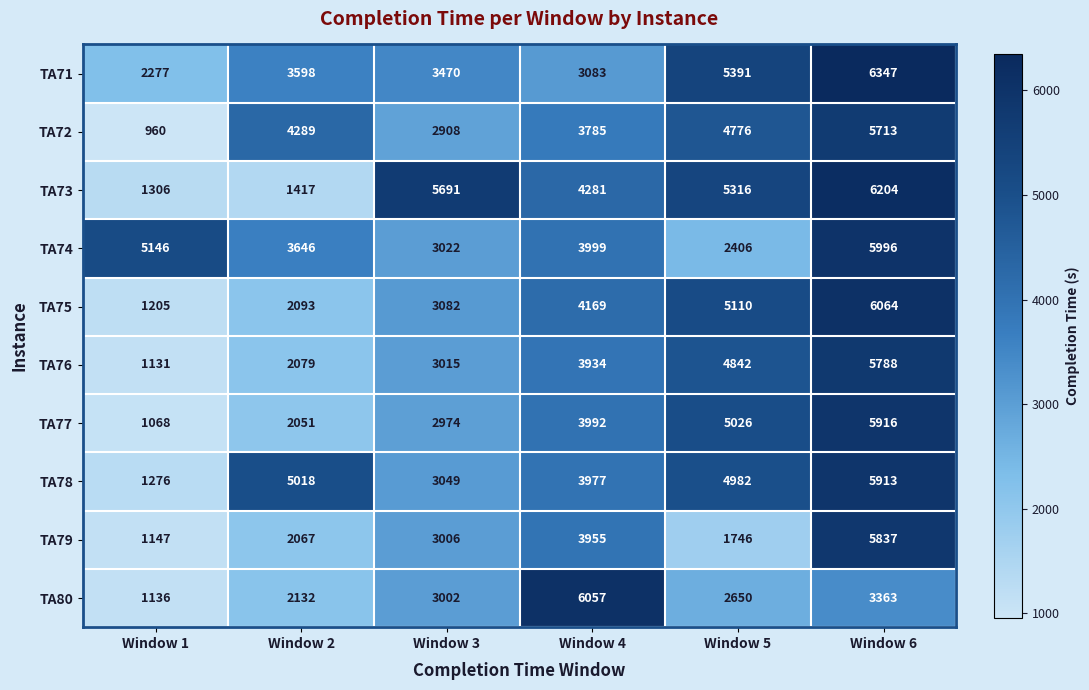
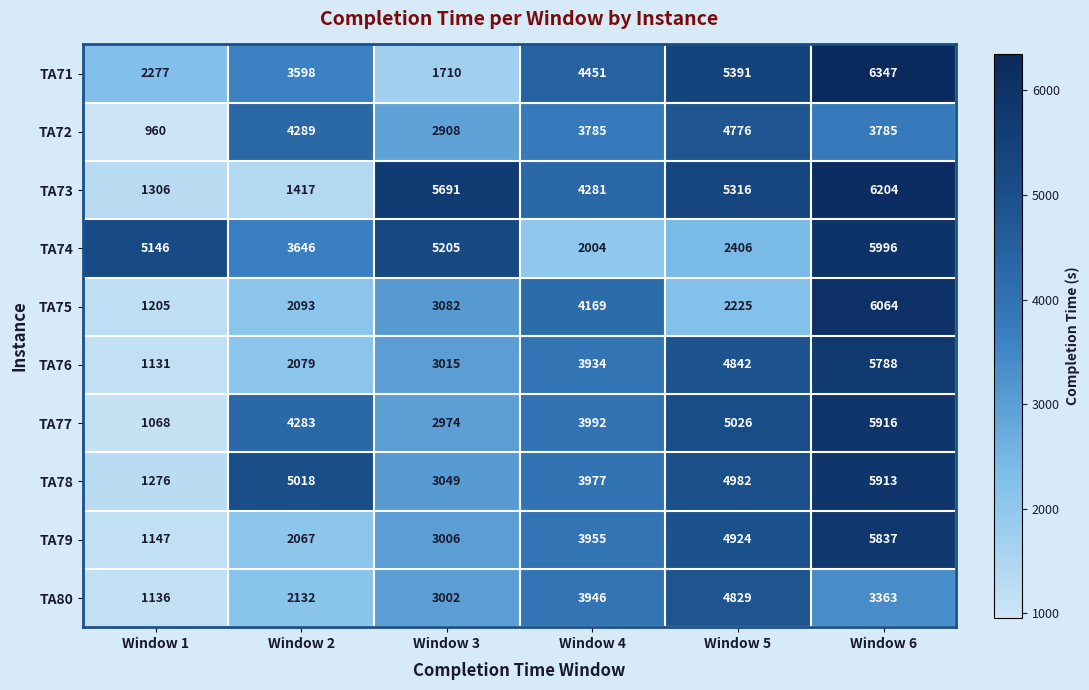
  {
    "TA71": {
      "Window 1": 2277,
      "Window 2": 3598,
-     "Window 3": 3470,
-     "Window 4": 3083,
+     "Window 3": 1710,
+     "Window 4": 4451,
      "Window 5": 5391,
      "Window 6": 6347
    },
    "TA72": {
      "Window 1": 960,
      "Window 2": 4289,
      "Window 3": 2908,
      "Window 4": 3785,
      "Window 5": 4776,
-     "Window 6": 5713
+     "Window 6": 3785
    },
    "TA73": {
      "Window 1": 1306,
      "Window 2": 1417,
      "Window 3": 5691,
      "Window 4": 4281,
      "Window 5": 5316,
      "Window 6": 6204
    },
    "TA74": {
      "Window 1": 5146,
      "Window 2": 3646,
-     "Window 3": 3022,
-     "Window 4": 3999,
+     "Window 3": 5205,
+     "Window 4": 2004,
      "Window 5": 2406,
      "Window 6": 5996
    },
    "TA75": {
      "Window 1": 1205,
      "Window 2": 2093,
      "Window 3": 3082,
      "Window 4": 4169,
-     "Window 5": 5110,
+     "Window 5": 2225,
      "Window 6": 6064
    },
    "TA76": {
      "Window 1": 1131,
      "Window 2": 2079,
      "Window 3": 3015,
      "Window 4": 3934,
      "Window 5": 4842,
      "Window 6": 5788
    },
    "TA77": {
      "Window 1": 1068,
-     "Window 2": 2051,
+     "Window 2": 4283,
      "Window 3": 2974,
      "Window 4": 3992,
      "Window 5": 5026,
      "Window 6": 5916
    },
    "TA78": {
      "Window 1": 1276,
      "Window 2": 5018,
      "Window 3": 3049,
      "Window 4": 3977,
      "Window 5": 4982,
      "Window 6": 5913
    },
    "TA79": {
      "Window 1": 1147,
      "Window 2": 2067,
      "Window 3": 3006,
      "Window 4": 3955,
-     "Window 5": 1746,
+     "Window 5": 4924,
      "Window 6": 5837
    },
    "TA80": {
      "Window 1": 1136,
      "Window 2": 2132,
      "Window 3": 3002,
-     "Window 4": 6057,
-     "Window 5": 2650,
+     "Window 4": 3946,
+     "Window 5": 4829,
      "Window 6": 3363
    }
  }
